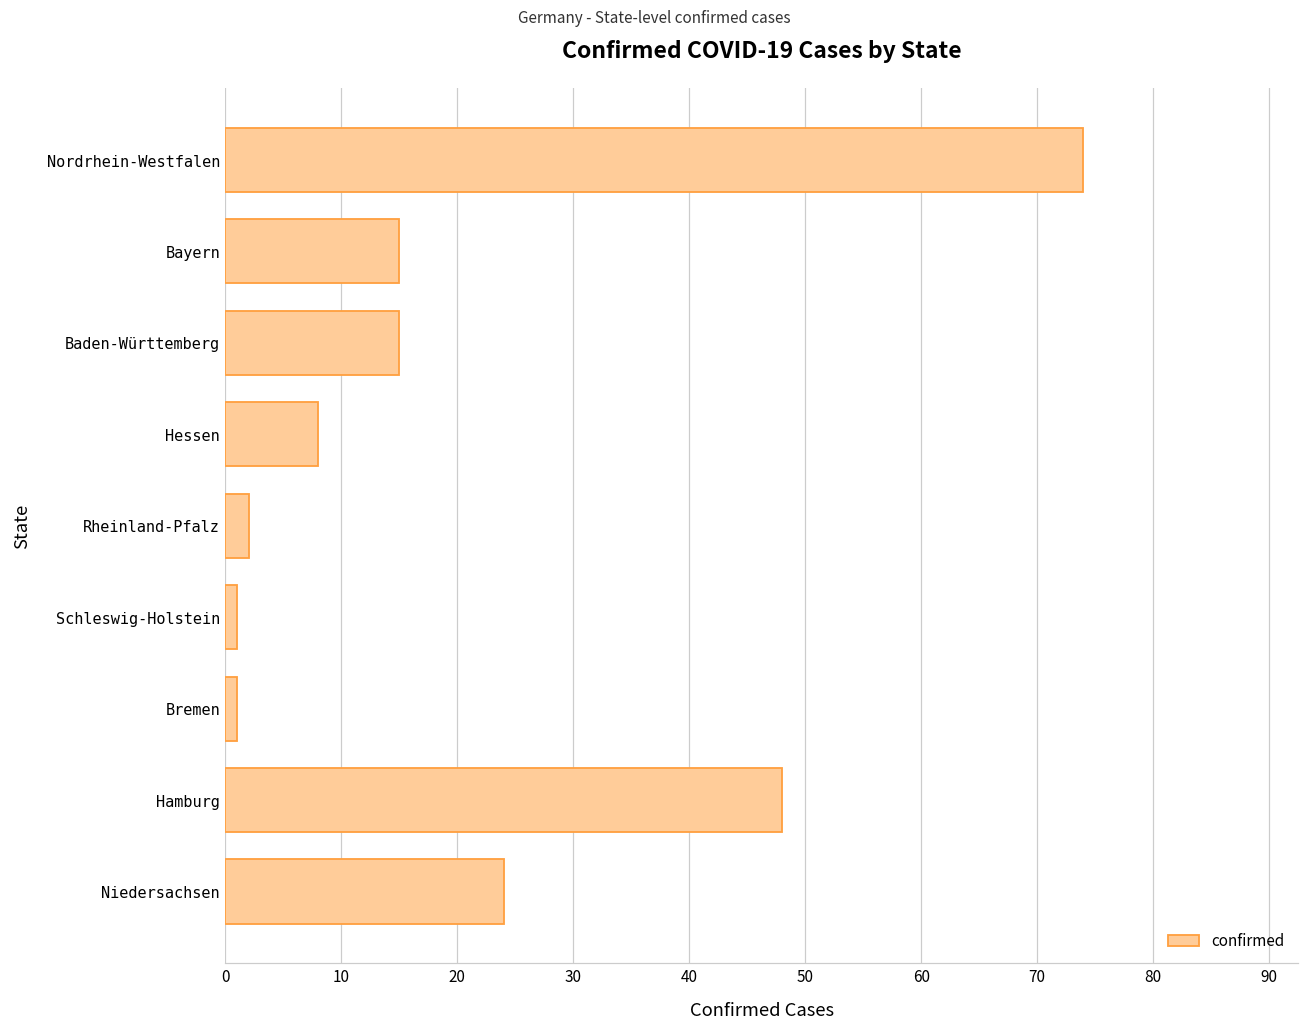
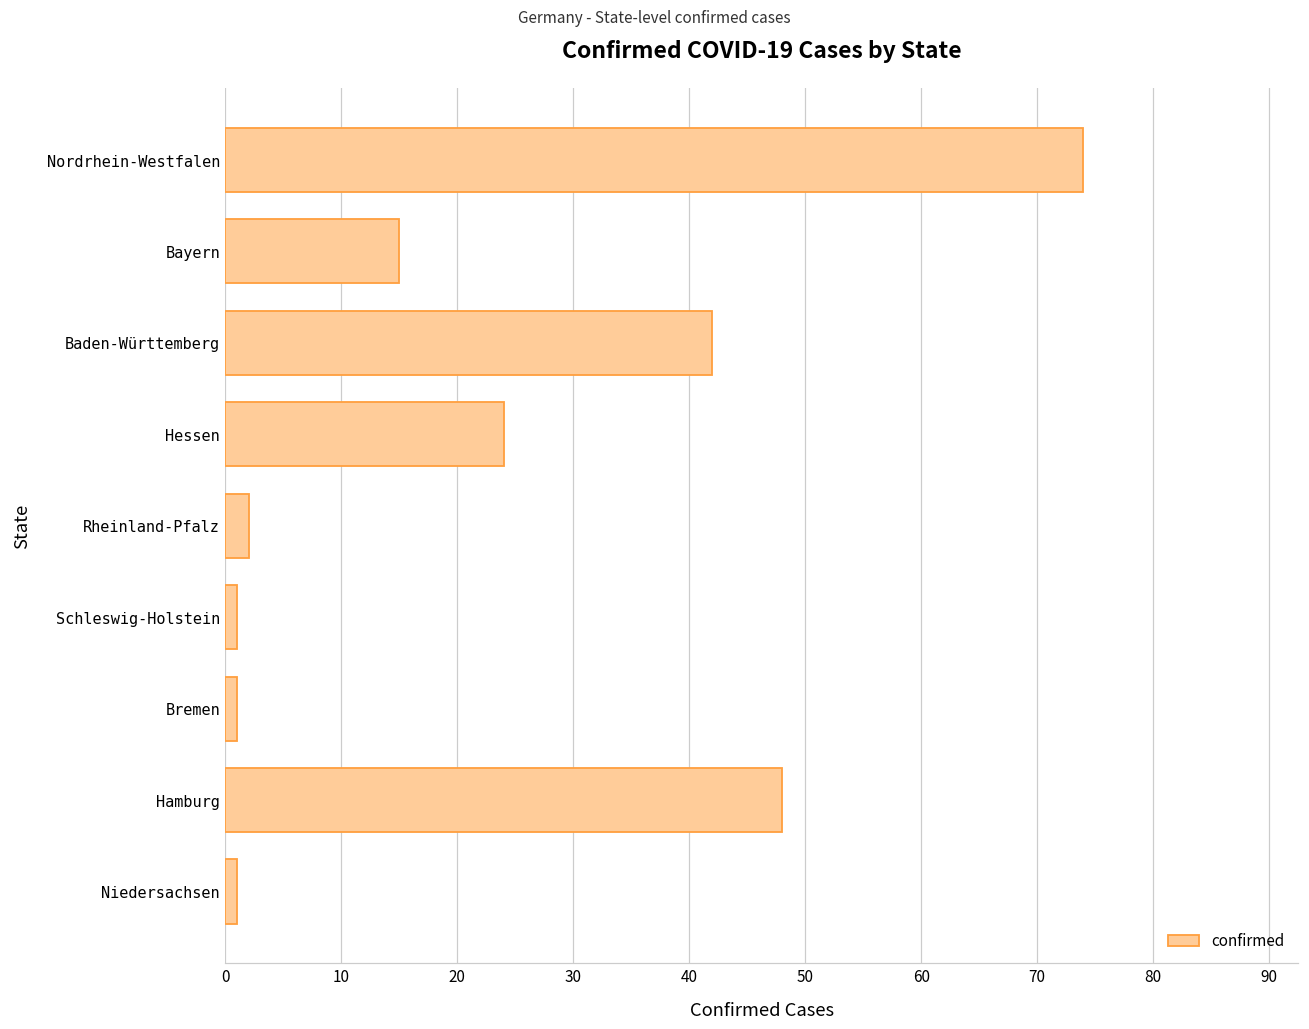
  {
    "Nordrhein-Westfalen": 74,
    "Bayern": 15,
-   "Baden-Württemberg": 15,
-   "Hessen": 8,
+   "Baden-Württemberg": 42,
+   "Hessen": 24,
    "Rheinland-Pfalz": 2,
    "Schleswig-Holstein": 1,
    "Bremen": 1,
    "Hamburg": 48,
-   "Niedersachsen": 24
+   "Niedersachsen": 1
  }
